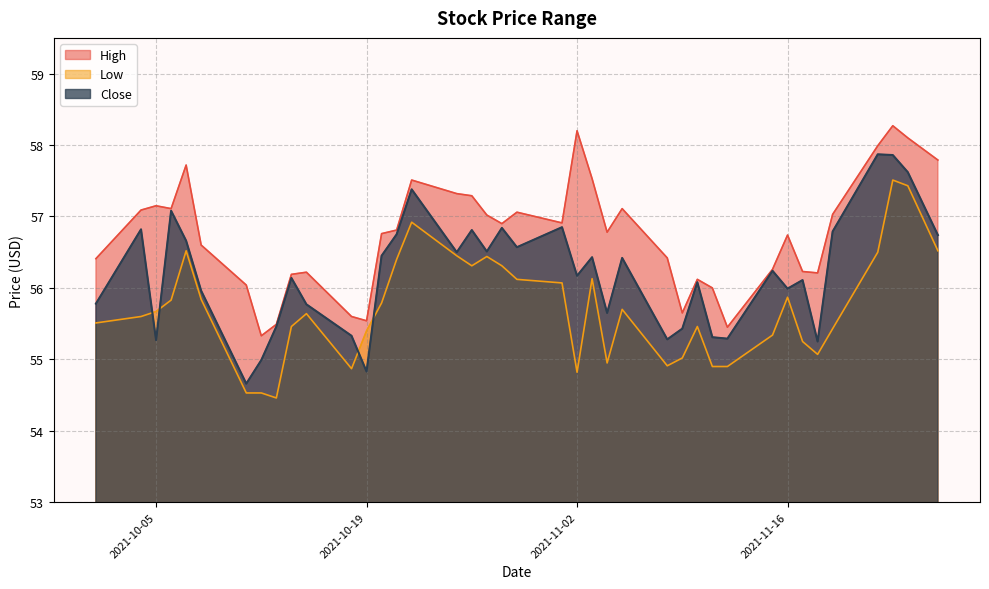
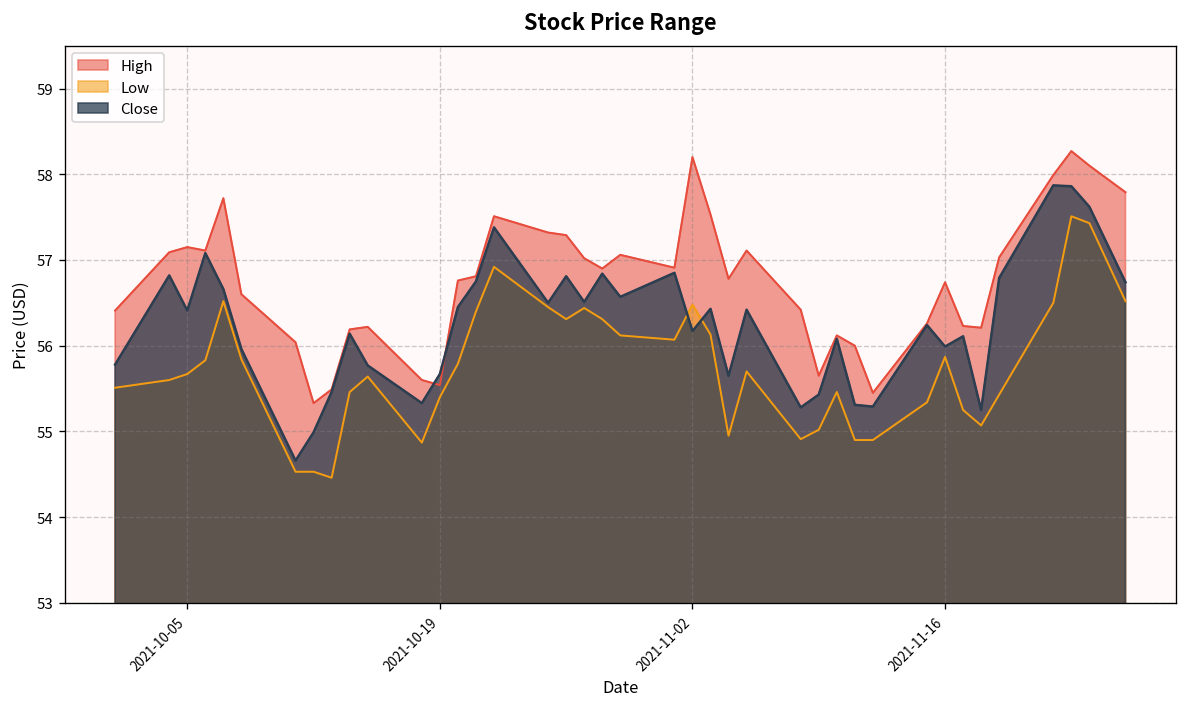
  {
    "High": {
      "2021-10-05": 57.2,
      "2021-10-19": 55.5,
      "2021-11-02": 58.2,
      "2021-11-16": 56.7
    },
    "Low": {
      "2021-10-05": 55.7,
      "2021-10-19": 55.4,
-     "2021-11-02": 54.8,
+     "2021-11-02": 56.5,
      "2021-11-16": 55.9
    },
    "Close": {
-     "2021-10-05": 55.3,
-     "2021-10-19": 54.8,
+     "2021-10-05": 56.4,
+     "2021-10-19": 55.7,
      "2021-11-02": 56.2,
      "2021-11-16": 56.0
    }
  }
